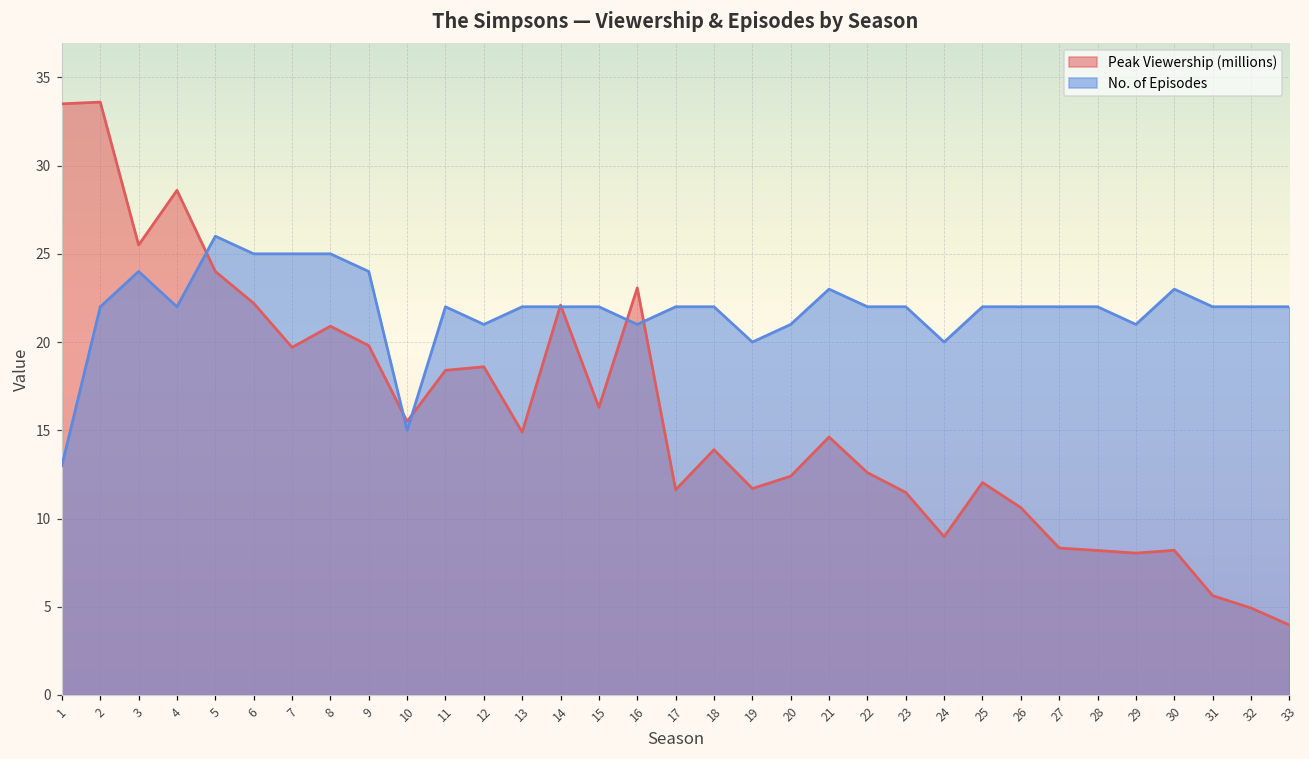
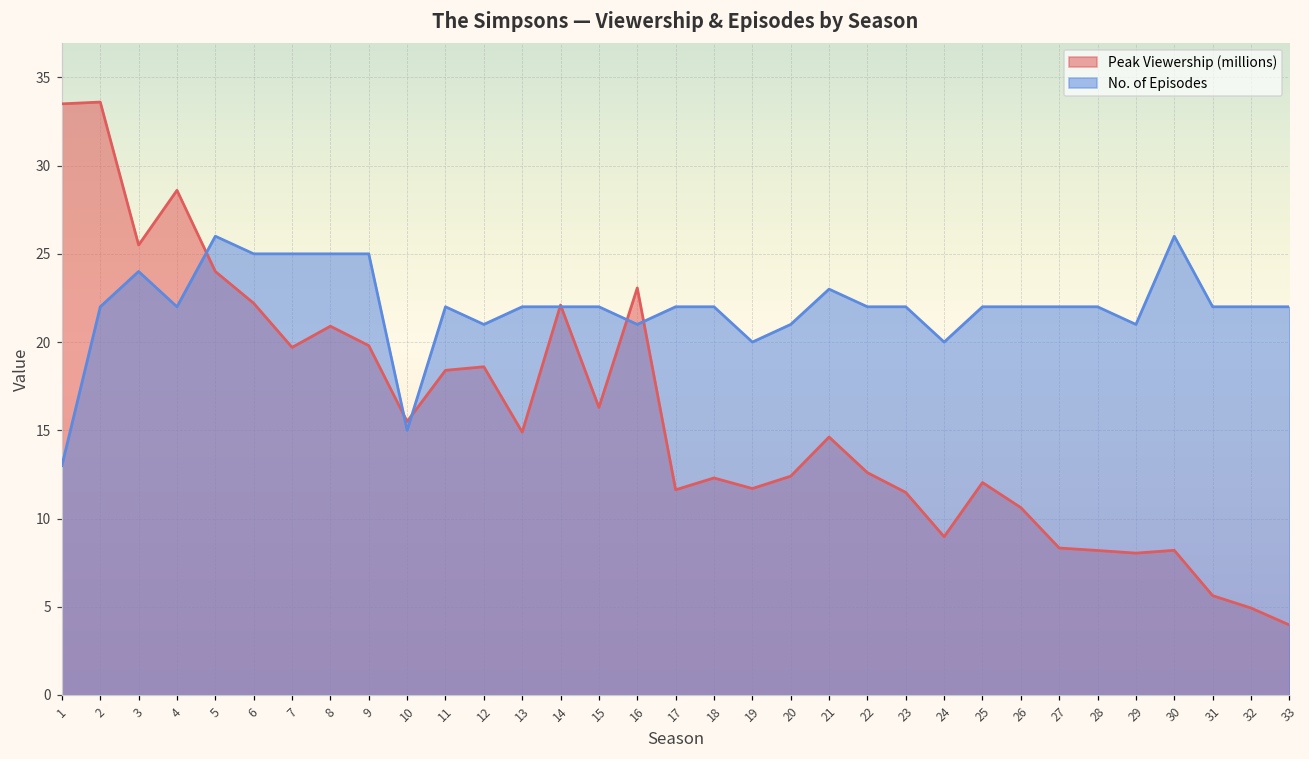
  {
    "Peak Viewership (millions)": {
      "1": 33.5,
      "2": 33.6,
      "3": 25.5,
      "4": 28.6,
      "5": 24.0,
      "6": 22.2,
      "7": 19.7,
      "8": 20.9,
      "9": 19.8,
      "10": 15.5,
      "11": 18.4,
      "12": 18.6,
      "13": 14.9,
      "15": 16.3,
      "16": 23.1,
      "17": 11.6,
-     "18": 13.9,
+     "18": 12.3,
      "19": 11.7,
      "20": 12.4,
      "21": 14.6,
      "22": 12.6,
      "23": 11.5,
      "24": 9.0,
      "25": 12.0,
      "26": 10.6,
      "27": 8.3,
      "28": 8.2,
      "29": 8.0,
      "30": 8.2,
      "31": 5.6,
      "32": 4.9,
      "33": 4.0
    },
    "No. of Episodes": {
      "1": 13,
      "2": 22,
      "3": 24,
      "4": 22,
      "5": 26,
      "6": 25,
      "7": 25,
      "8": 25,
-     "9": 24,
+     "9": 25,
      "10": 15,
      "11": 22,
      "12": 21,
      "13": 22,
      "15": 22,
      "16": 21,
      "17": 22,
      "18": 22,
      "19": 20,
      "20": 21,
      "21": 23,
      "22": 22,
      "23": 22,
      "24": 20,
      "25": 22,
      "26": 22,
      "27": 22,
      "28": 22,
      "29": 21,
-     "30": 23,
+     "30": 26,
      "31": 22,
      "32": 22,
      "33": 22
    }
  }
